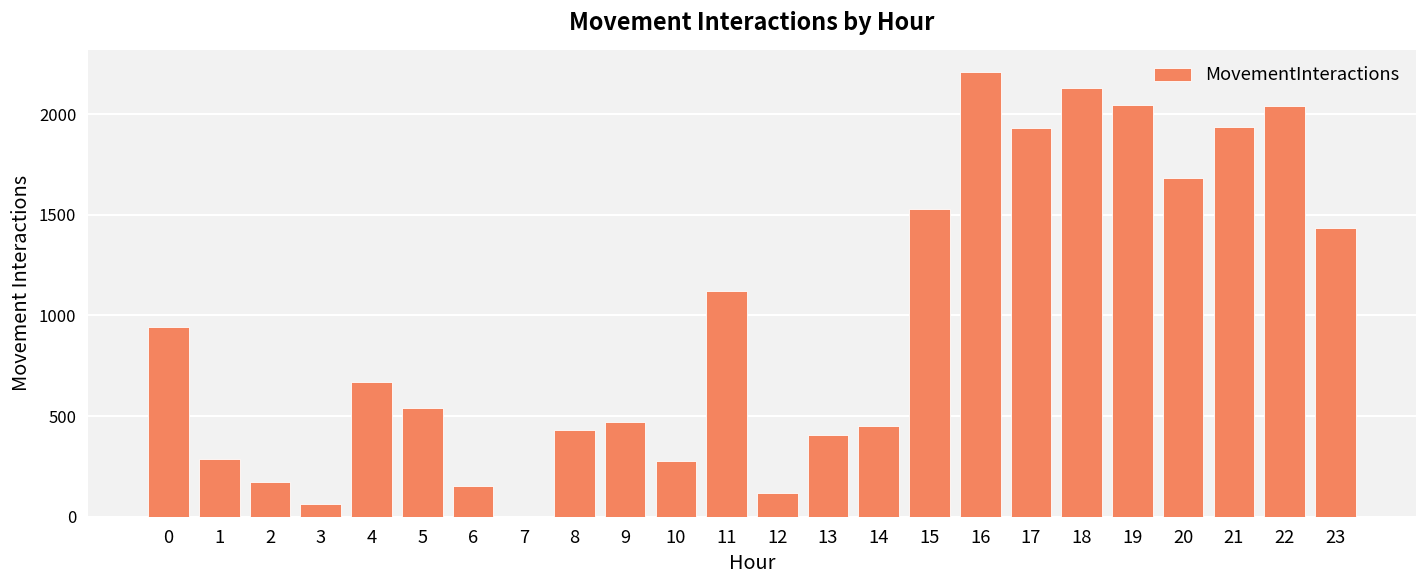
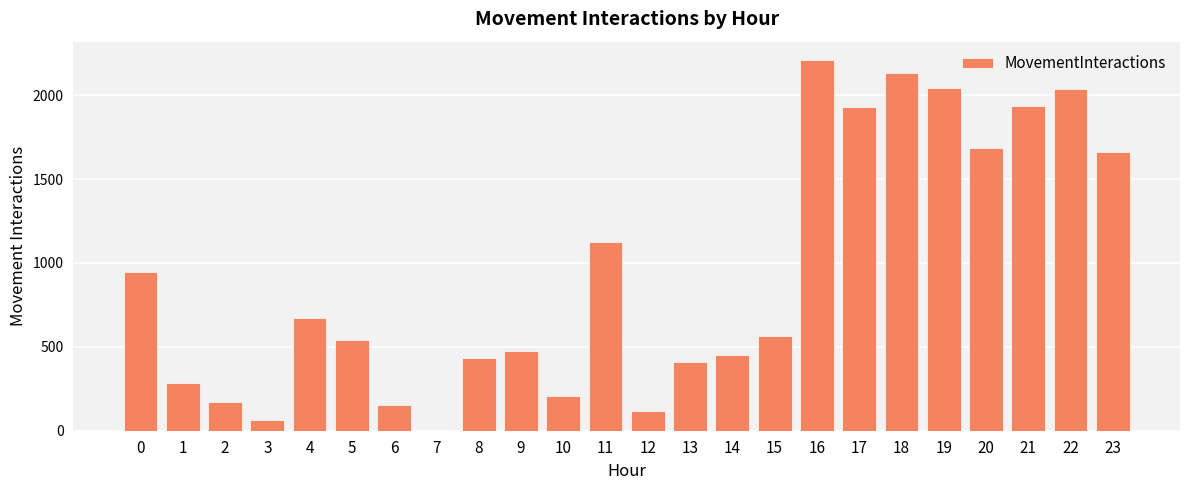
  {
    "0": 950,
    "1": 290,
    "2": 170,
    "3": 70,
    "4": 670,
    "5": 540,
    "6": 150,
    "7": 0,
    "8": 430,
    "9": 470,
-   "10": 280,
+   "10": 210,
    "11": 1120,
    "12": 120,
    "13": 410,
    "14": 450,
-   "15": 1530,
+   "15": 560,
    "16": 2210,
    "17": 1930,
    "18": 2130,
    "19": 2050,
    "20": 1680,
    "21": 1940,
    "22": 2040,
-   "23": 1440
+   "23": 1660
  }
